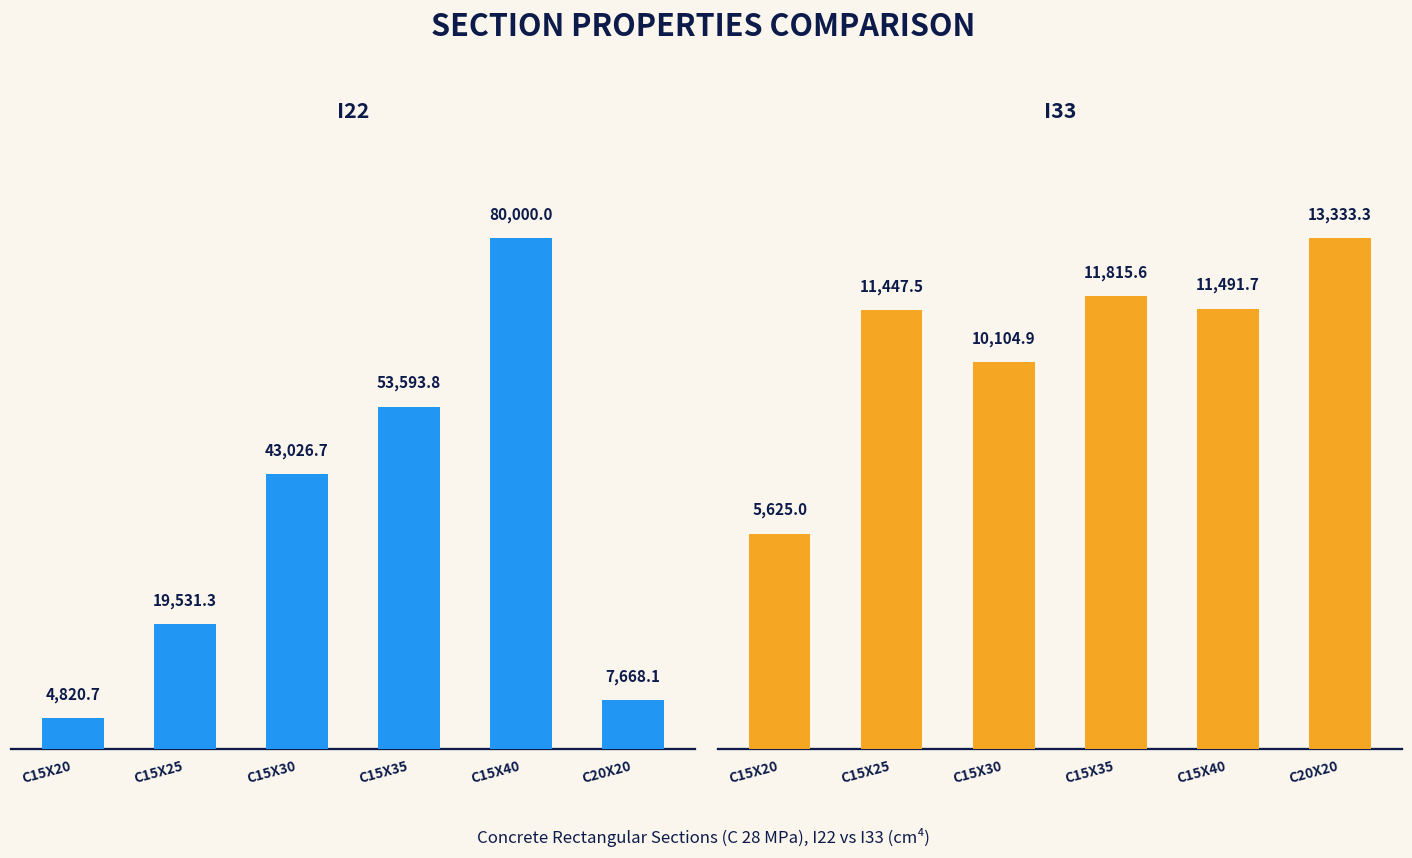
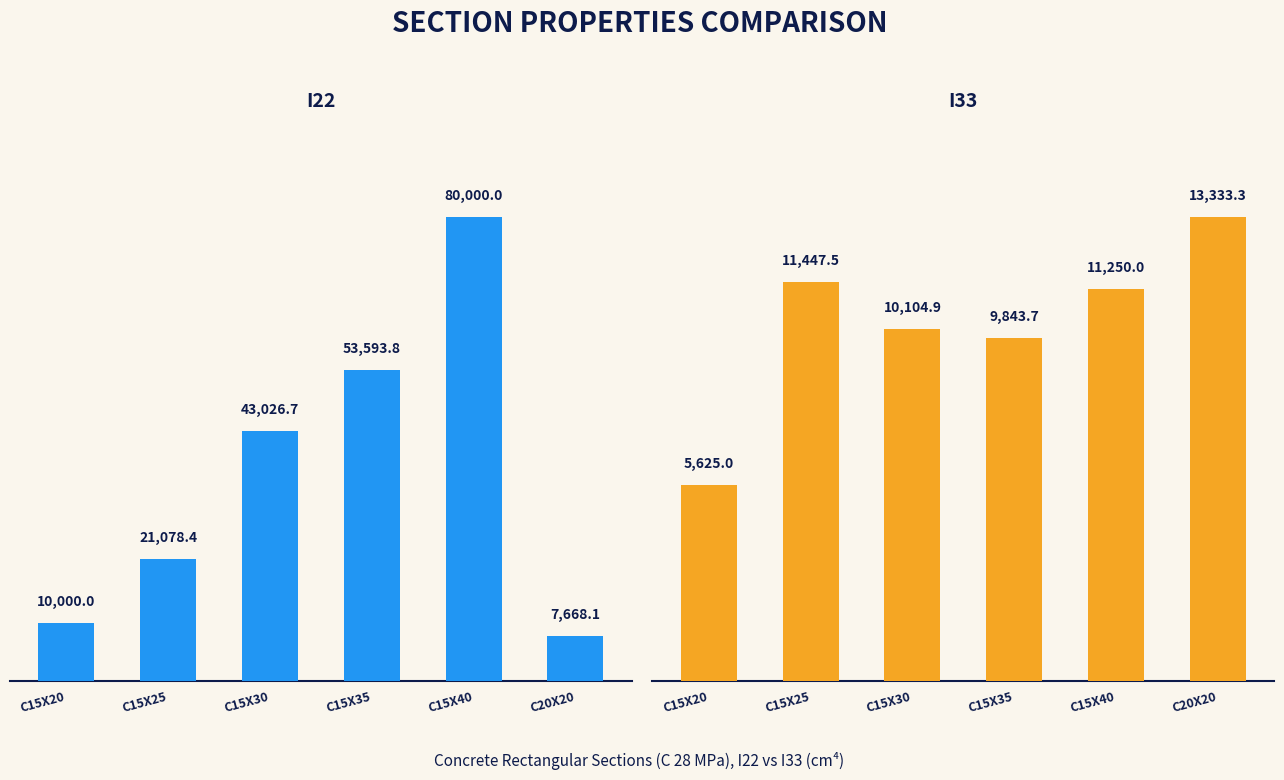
  {
    "I22": {
-     "C15X20": "4,820.7",
-     "C15X25": "19,531.3",
+     "C15X20": "10,000.0",
+     "C15X25": "21,078.4",
      "C15X30": "43,026.7",
      "C15X35": "53,593.8",
      "C15X40": "80,000.0",
      "C20X20": "7,668.1"
    },
    "I33": {
      "C15X20": "5,625.0",
      "C15X25": "11,447.5",
      "C15X30": "10,104.9",
-     "C15X35": "11,815.6",
-     "C15X40": "11,491.7",
+     "C15X35": "9,843.7",
+     "C15X40": "11,250.0",
      "C20X20": "13,333.3"
    }
  }
